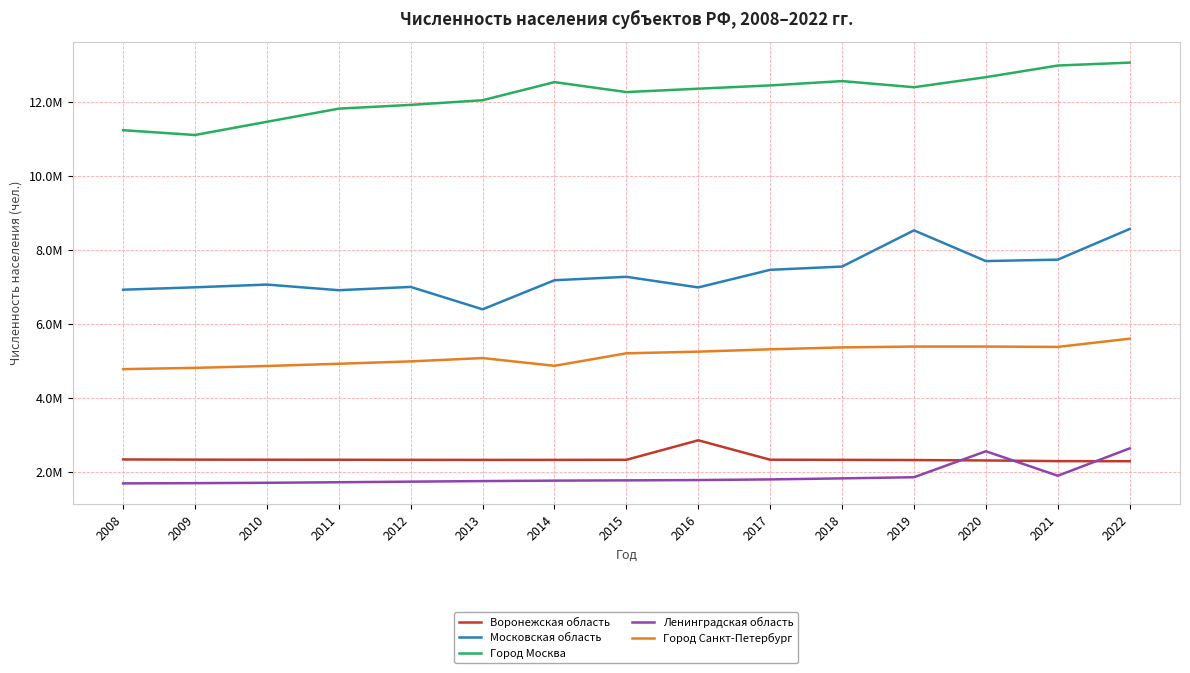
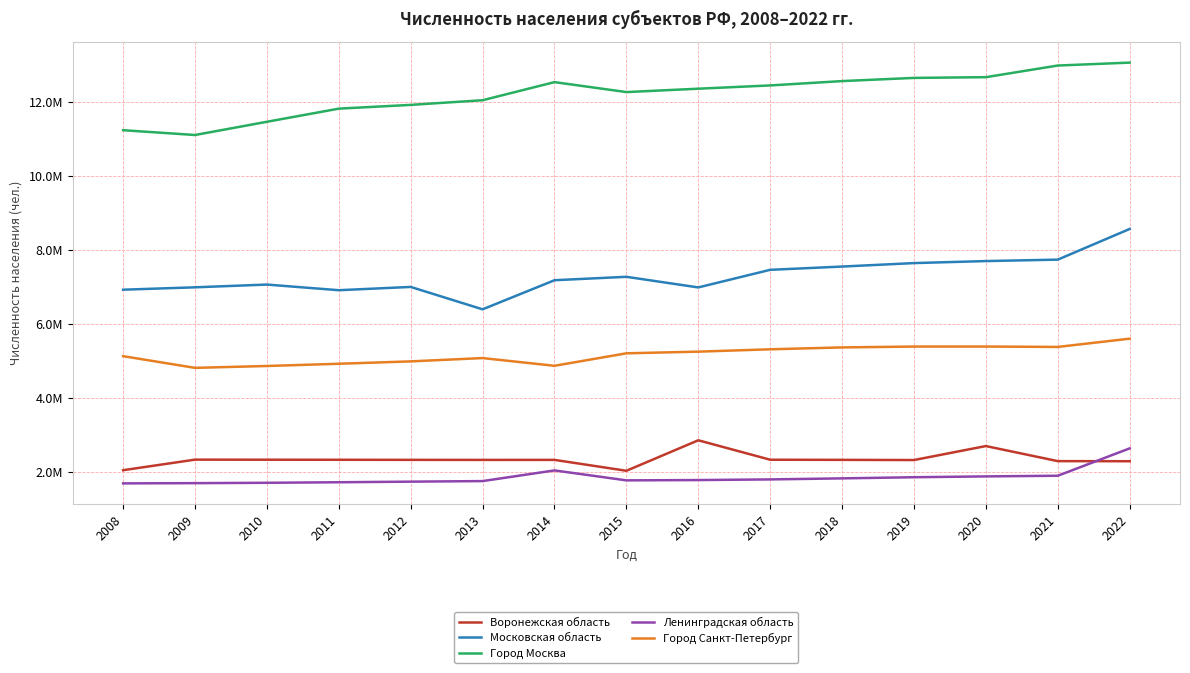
  {
    "Воронежская область": {
-     "2008": 2300000,
+     "2008": 2100000,
      "2009": 2300000,
      "2010": 2300000,
      "2011": 2300000,
      "2012": 2300000,
      "2013": 2300000,
      "2014": 2300000,
-     "2015": 2300000,
+     "2015": 2000000,
      "2016": 2900000,
      "2017": 2300000,
      "2018": 2300000,
      "2019": 2300000,
-     "2020": 2300000,
+     "2020": 2700000,
      "2021": 2300000,
      "2022": 2300000
    },
    "Московская область": {
      "2008": 6900000,
      "2009": 7000000,
      "2010": 7100000,
      "2011": 6900000,
      "2012": 7000000,
      "2013": 6400000,
      "2014": 7200000,
      "2015": 7300000,
      "2016": 7000000,
      "2017": 7500000,
      "2018": 7600000,
-     "2019": 8500000,
+     "2019": 7600000,
      "2020": 7700000,
      "2021": 7700000,
      "2022": 8600000
    },
    "Город Москва": {
      "2008": 11200000,
      "2009": 11100000,
      "2010": 11500000,
      "2011": 11800000,
      "2012": 11900000,
      "2013": 12000000,
      "2014": 12500000,
      "2015": 12300000,
      "2016": 12400000,
      "2017": 12400000,
      "2018": 12600000,
-     "2019": 12400000,
+     "2019": 12600000,
      "2020": 12700000,
      "2021": 13000000,
      "2022": 13100000
    },
    "Ленинградская область": {
      "2008": 1700000,
      "2009": 1700000,
      "2010": 1700000,
      "2011": 1700000,
      "2012": 1700000,
      "2013": 1800000,
-     "2014": 1800000,
+     "2014": 2000000,
      "2015": 1800000,
      "2016": 1800000,
      "2017": 1800000,
      "2018": 1800000,
      "2019": 1900000,
-     "2020": 2600000,
+     "2020": 1900000,
      "2021": 1900000,
      "2022": 2600000
    },
    "Город Санкт-Петербург": {
-     "2008": 4800000,
+     "2008": 5100000,
      "2009": 4800000,
      "2010": 4900000,
      "2011": 4900000,
      "2012": 5000000,
      "2013": 5100000,
      "2014": 4900000,
      "2015": 5200000,
      "2016": 5300000,
      "2017": 5300000,
      "2018": 5400000,
      "2019": 5400000,
      "2020": 5400000,
      "2021": 5400000,
      "2022": 5600000
    }
  }
